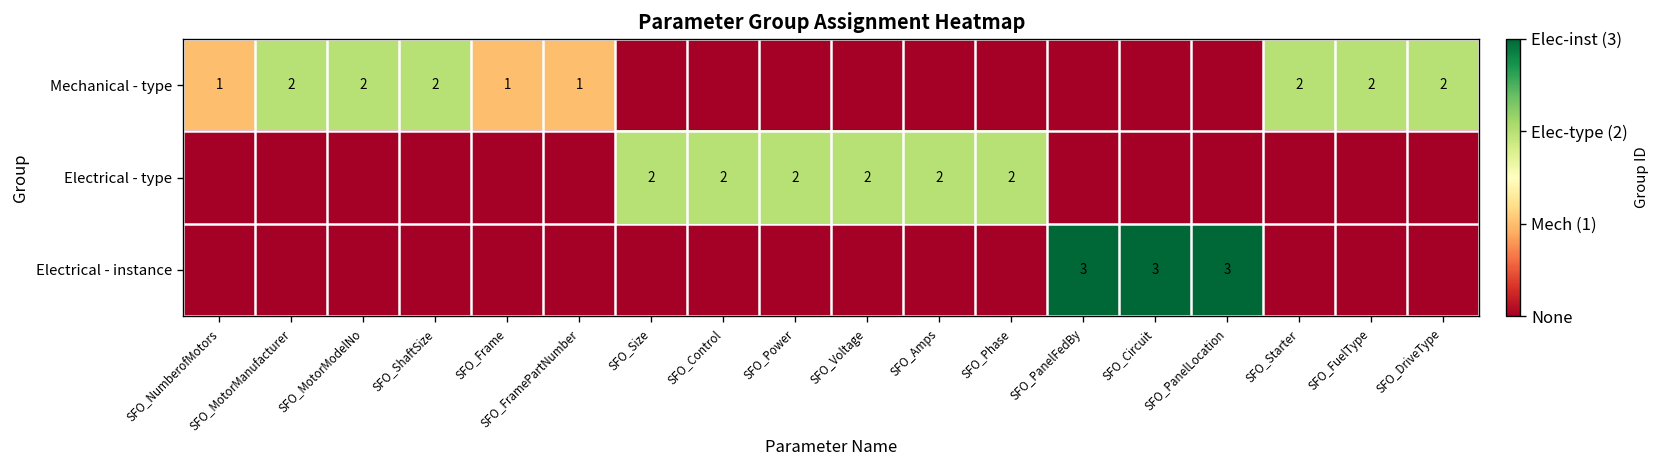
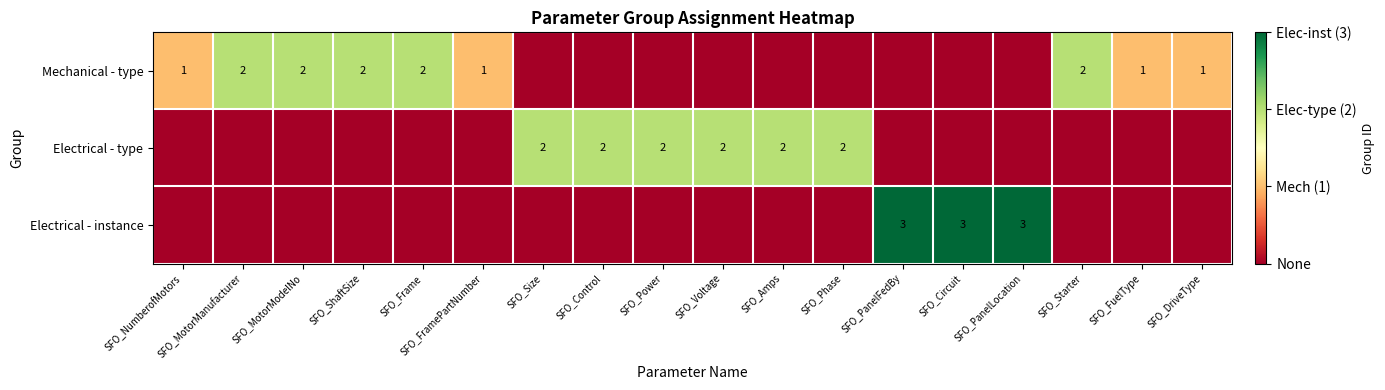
  {
    "Mechanical - type": {
      "SFO_NumberofMotors": 1,
      "SFO_MotorManufacturer": 2,
      "SFO_MotorModelNo": 2,
      "SFO_ShaftSize": 2,
-     "SFO_Frame": 1,
+     "SFO_Frame": 2,
      "SFO_FramePartNumber": 1,
      "SFO_Starter": 2,
-     "SFO_FuelType": 2,
-     "SFO_DriveType": 2
+     "SFO_FuelType": 1,
+     "SFO_DriveType": 1
    },
    "Electrical - type": {
      "SFO_Size": 2,
      "SFO_Control": 2,
      "SFO_Power": 2,
      "SFO_Voltage": 2,
      "SFO_Amps": 2,
      "SFO_Phase": 2
    },
    "Electrical - instance": {
      "SFO_PanelFedBy": 3,
      "SFO_Circuit": 3,
      "SFO_PanelLocation": 3
    }
  }
